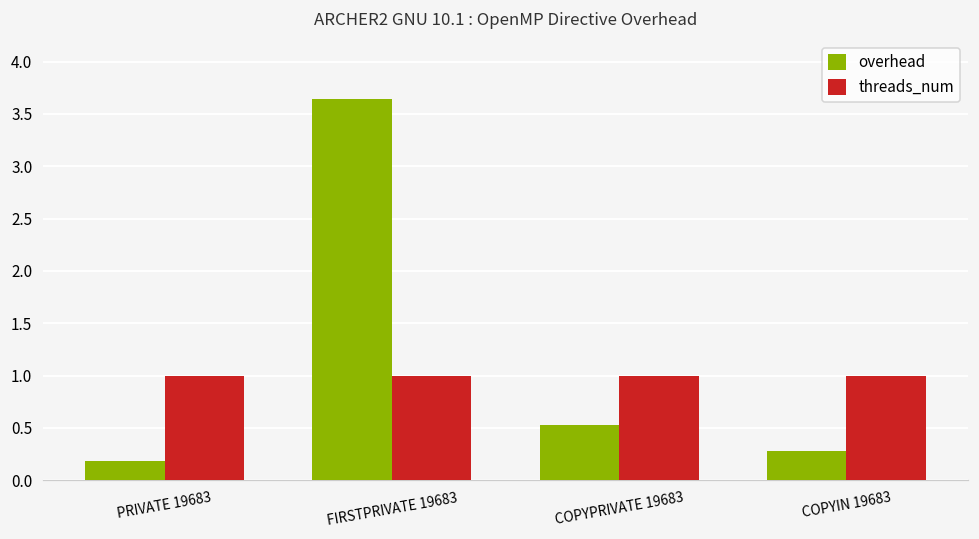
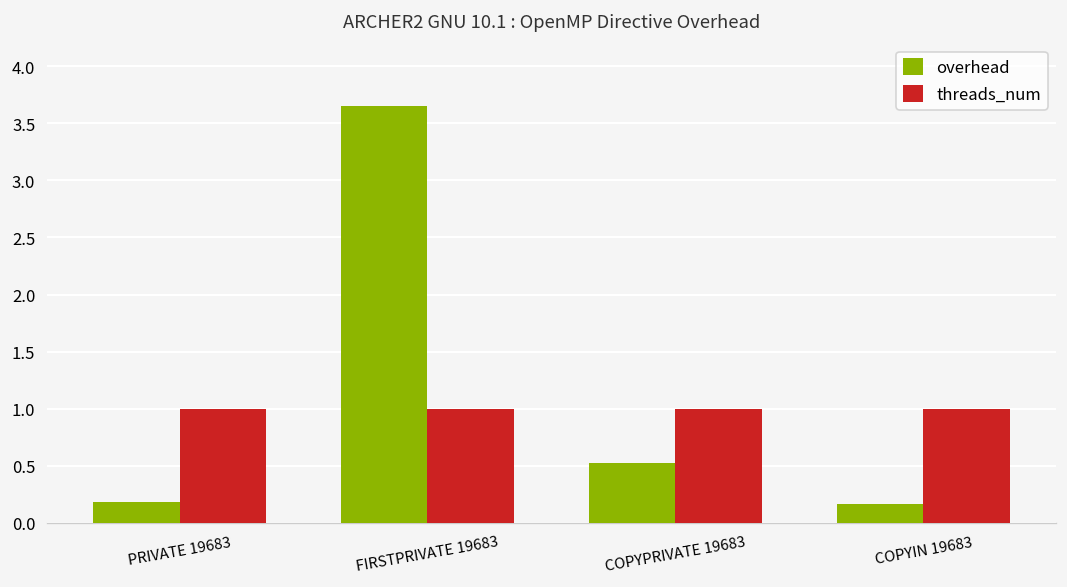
  {
    "overhead": {
      "PRIVATE 19683": 0.2,
      "FIRSTPRIVATE 19683": 3.6,
      "COPYPRIVATE 19683": 0.5,
-     "COPYIN 19683": 0.3
+     "COPYIN 19683": 0.2
    },
    "threads_num": {
      "PRIVATE 19683": 1.0,
      "FIRSTPRIVATE 19683": 1.0,
      "COPYPRIVATE 19683": 1.0,
      "COPYIN 19683": 1.0
    }
  }
